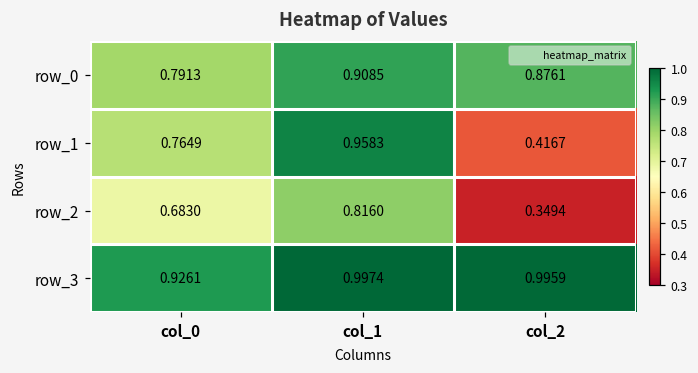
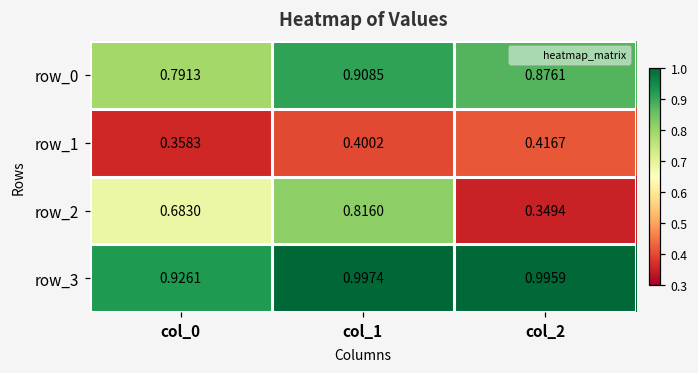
  {
    "row_0": {
      "col_0": 0.7913,
      "col_1": 0.9085,
      "col_2": 0.8761
    },
    "row_1": {
-     "col_0": 0.7649,
-     "col_1": 0.9583,
+     "col_0": 0.3583,
+     "col_1": 0.4002,
      "col_2": 0.4167
    },
    "row_2": {
      "col_0": 0.6830,
      "col_1": 0.8160,
      "col_2": 0.3494
    },
    "row_3": {
      "col_0": 0.9261,
      "col_1": 0.9974,
      "col_2": 0.9959
    }
  }
